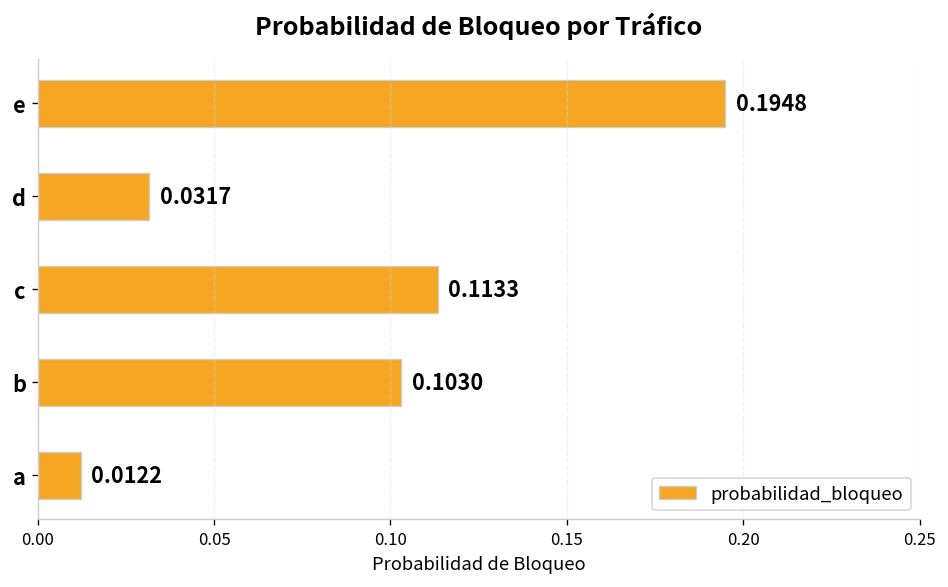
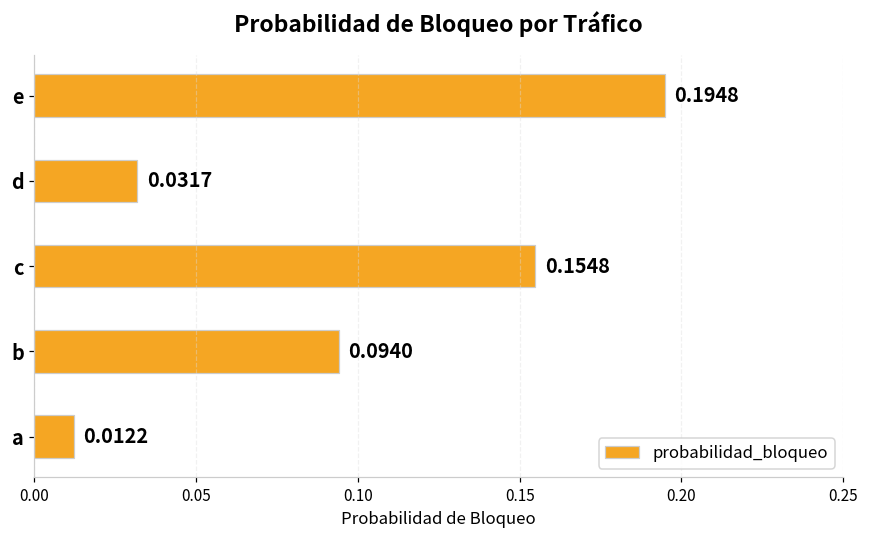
  {
    "e": 0.1948,
    "d": 0.0317,
-   "c": 0.1133,
-   "b": 0.1030,
+   "c": 0.1548,
+   "b": 0.0940,
    "a": 0.0122
  }
